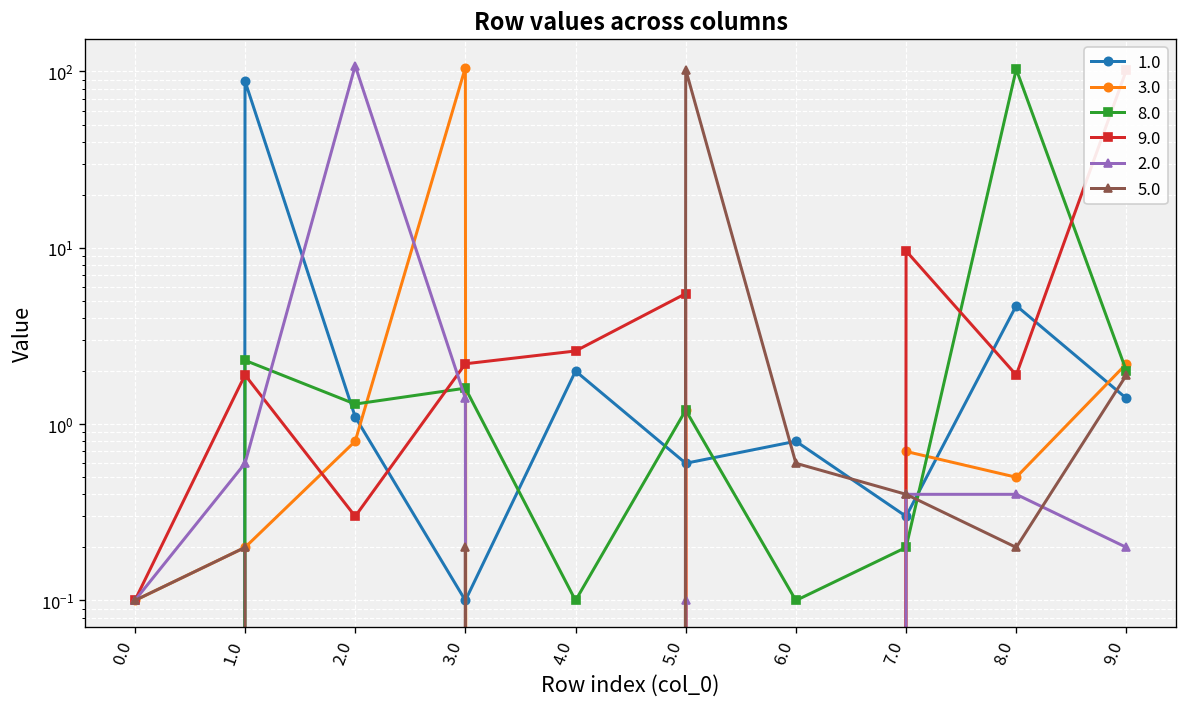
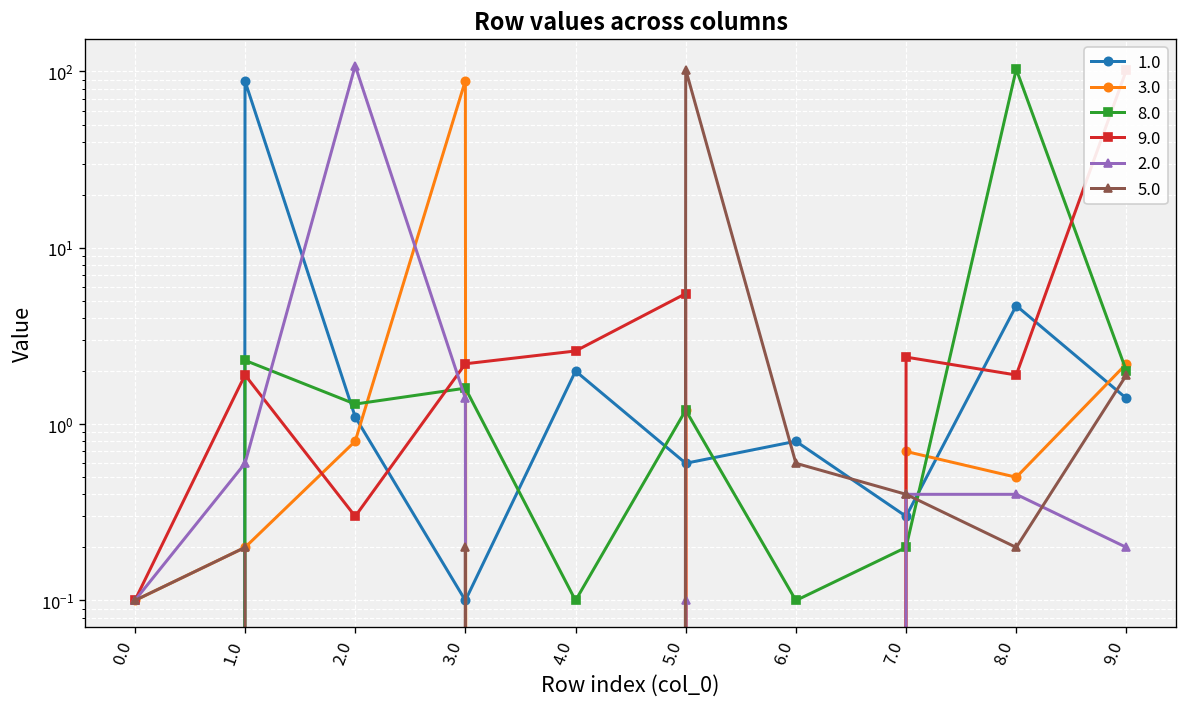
  {
    "1.0": {
      "1.0": 90,
      "2.0": 1.1,
      "3.0": 0.1,
      "4.0": 2.0,
      "5.0": 0.6,
      "6.0": 0.8,
      "7.0": 0.3,
      "8.0": 4.7,
      "9.0": 1.4
    },
    "3.0": {
      "2.0": 0.8,
-     "3.0": 110,
+     "3.0": 90,
      "7.0": 0.7,
      "8.0": 0.50,
      "9.0": 2.2
    },
    "8.0": {
      "1.0": 2.3,
      "2.0": 1.3,
      "3.0": 1.6,
      "4.0": 0.1,
      "6.0": 0.1,
      "7.0": 0.2,
      "8.0": 100,
      "9.0": 2.0
    },
    "9.0": {
      "1.0": 1.9,
      "2.0": 0.3,
      "3.0": 2.2,
      "4.0": 2.6,
      "5.0": 5.5,
-     "7.0": 10,
+     "7.0": 2.4,
      "8.0": 1.9
    },
    "2.0": {
      "1.0": 0.6,
      "2.0": 110,
      "3.0": 1.4,
      "5.0": 0.1,
      "8.0": 0.4,
      "9.0": 0.2
    },
    "5.0": {
      "3.0": 0.2,
      "5.0": 100,
      "6.0": 0.6,
      "8.0": 0.2,
      "9.0": 1.9
    }
  }
